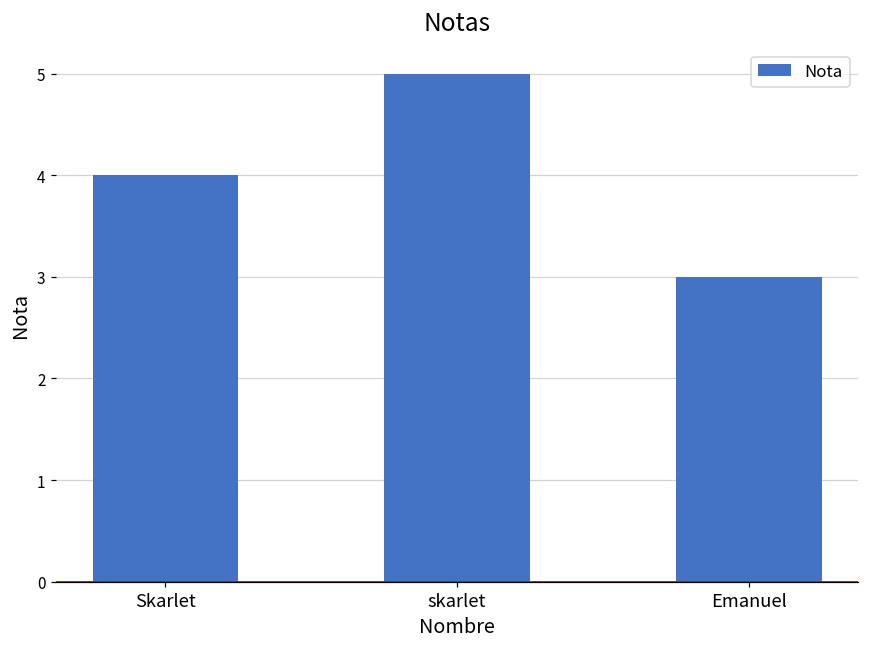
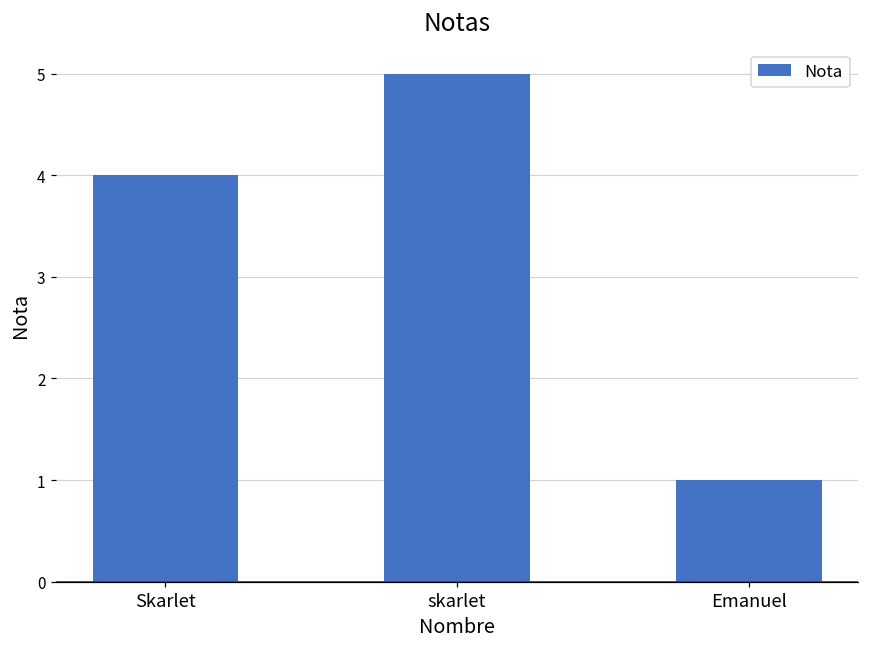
  {
    "Skarlet": 4,
    "skarlet": 5,
-   "Emanuel": 3
+   "Emanuel": 1
  }
